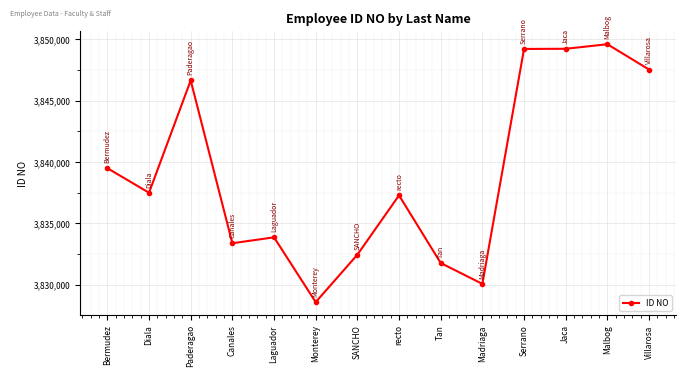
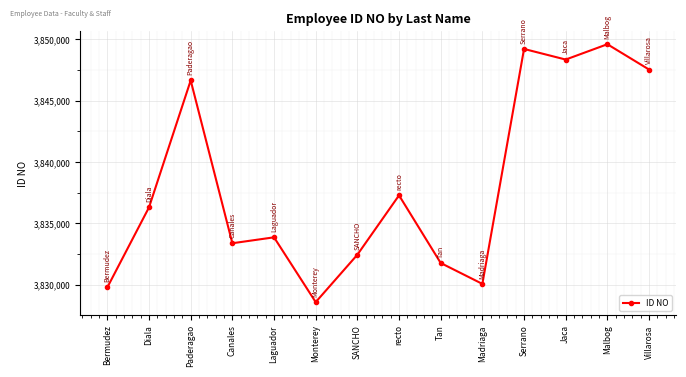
  {
-   "Bermudez": "3,839,500",
-   "Diala": "3,837,500",
+   "Bermudez": "3,829,800",
+   "Diala": "3,836,300",
    "Paderagao": "3,846,700",
    "Canales": "3,833,400",
    "Laguador": "3,833,900",
    "Monterey": "3,828,600",
    "SANCHO": "3,832,400",
    "recto": "3,837,300",
    "Tan": "3,831,800",
    "Madriaga": "3,830,100",
    "Serrano": "3,849,200",
-   "Jaca": "3,849,200",
+   "Jaca": "3,848,400",
    "Malbog": "3,849,600",
    "Villarosa": "3,847,500"
  }
